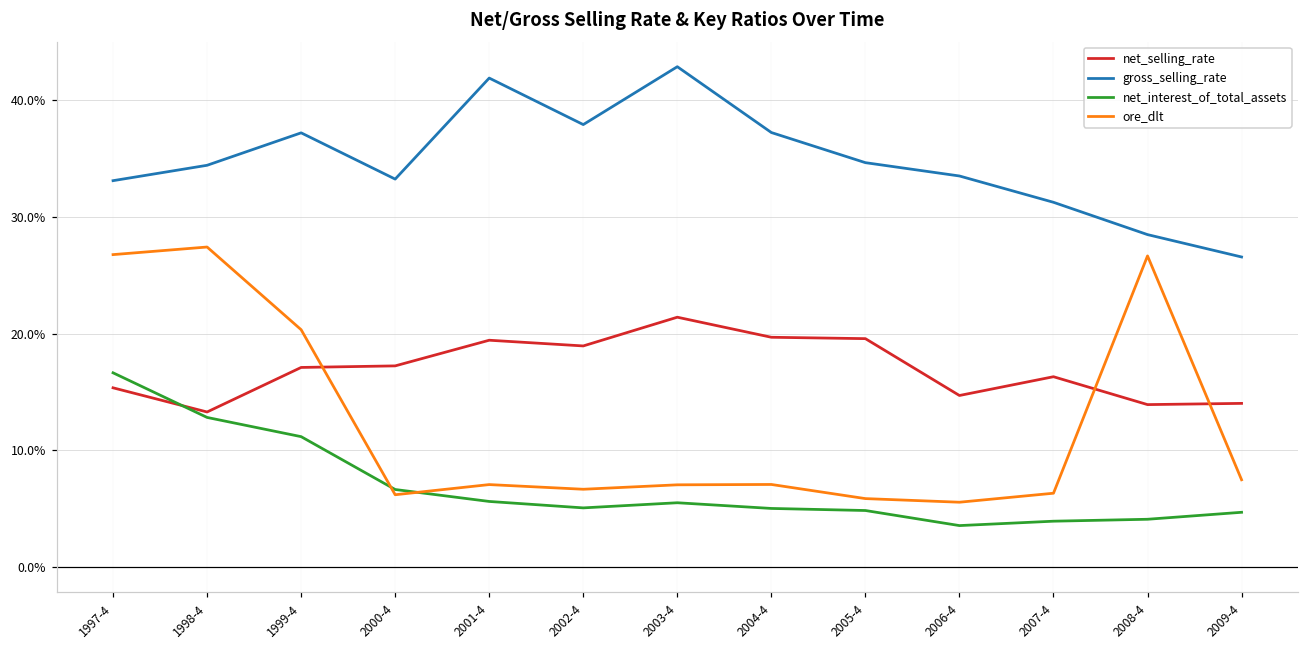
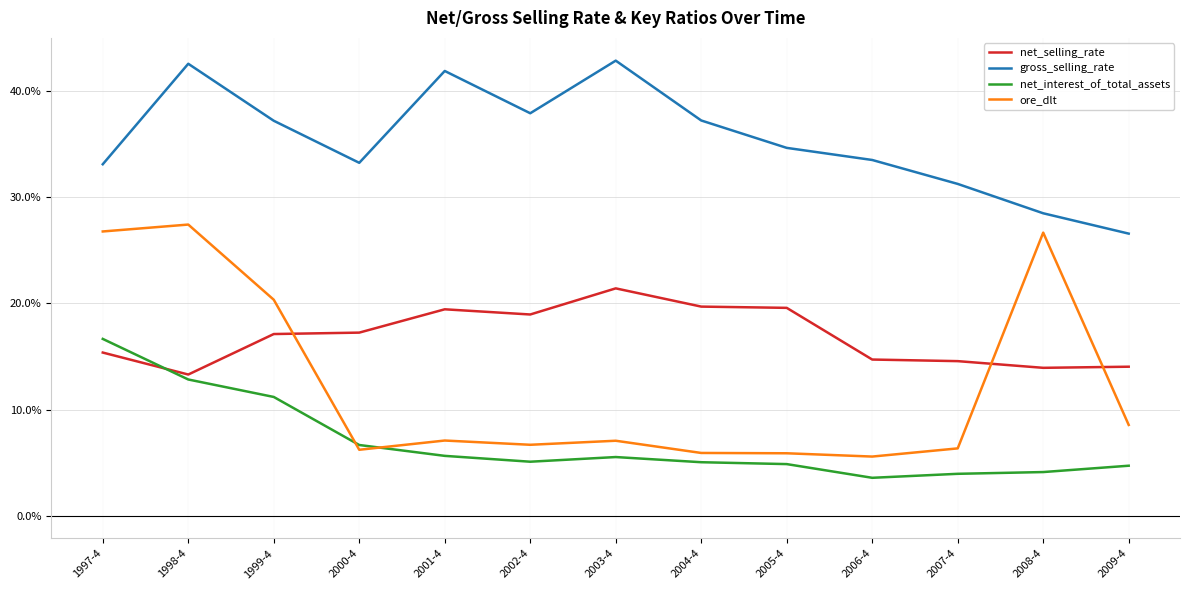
  {
    "net_selling_rate": {
      "1997-4": "15.4%",
      "1998-4": "13.3%",
      "1999-4": "17.1%",
      "2000-4": "17.2%",
      "2001-4": "19.4%",
      "2002-4": "19.0%",
      "2003-4": "21.4%",
      "2004-4": "19.7%",
      "2005-4": "19.6%",
      "2006-4": "14.7%",
-     "2007-4": "16.3%",
+     "2007-4": "14.6%",
      "2008-4": "13.9%",
      "2009-4": "14.0%"
    },
    "gross_selling_rate": {
      "1997-4": "33.1%",
-     "1998-4": "34.4%",
+     "1998-4": "42.6%",
      "1999-4": "37.2%",
      "2000-4": "33.2%",
      "2001-4": "41.9%",
      "2002-4": "37.9%",
      "2003-4": "42.9%",
      "2004-4": "37.2%",
      "2005-4": "34.6%",
      "2006-4": "33.5%",
      "2007-4": "31.2%",
      "2008-4": "28.5%",
      "2009-4": "26.6%"
    },
    "net_interest_of_total_assets": {
      "1997-4": "16.7%",
      "1998-4": "12.8%",
      "1999-4": "11.2%",
      "2000-4": "6.7%",
      "2001-4": "5.6%",
      "2002-4": "5.1%",
      "2003-4": "5.5%",
      "2004-4": "5.0%",
      "2005-4": "4.9%",
      "2006-4": "3.6%",
      "2007-4": "3.9%",
      "2008-4": "4.1%",
      "2009-4": "4.7%"
    },
    "ore_dlt": {
      "1997-4": "26.8%",
      "1998-4": "27.4%",
      "1999-4": "20.3%",
      "2000-4": "6.2%",
      "2001-4": "7.1%",
      "2002-4": "6.7%",
      "2003-4": "7.1%",
-     "2004-4": "7.1%",
+     "2004-4": "5.9%",
      "2005-4": "5.9%",
      "2006-4": "5.6%",
      "2007-4": "6.3%",
      "2008-4": "26.7%",
-     "2009-4": "7.5%"
+     "2009-4": "8.5%"
    }
  }
